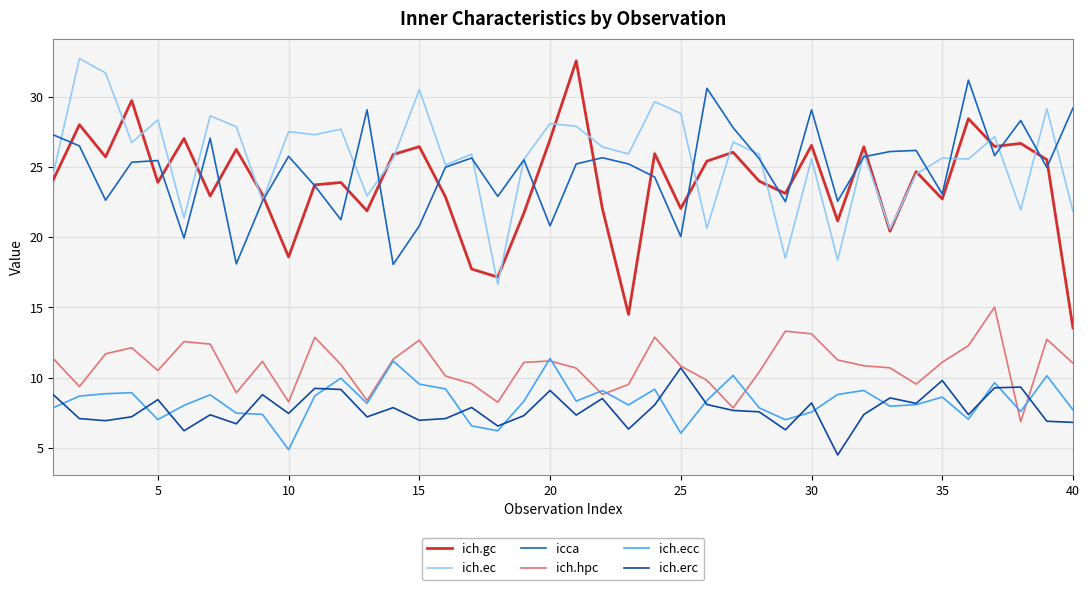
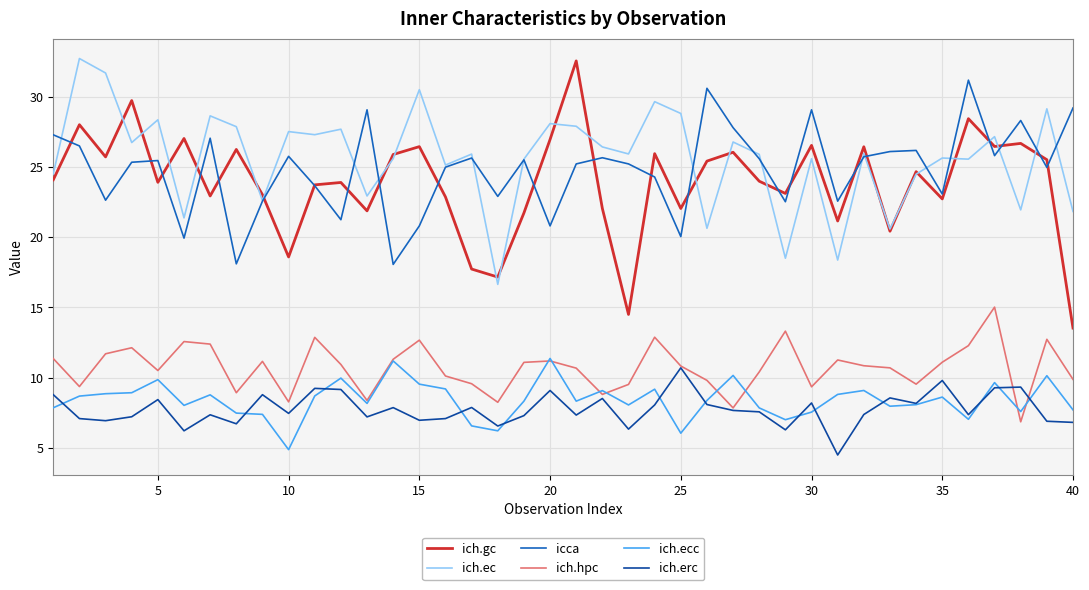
  {
    "ich.gc": {
      "5": 23.9,
      "10": 18.6,
      "15": 26.4,
      "20": 27.0,
      "25": 22.0,
      "30": 26.5,
      "35": 22.7,
      "40": 13.5
    },
    "ich.ec": {
      "5": 28.4,
      "10": 27.5,
      "15": 30.5,
      "20": 28.1,
      "25": 28.8,
      "30": 25.6,
      "35": 25.6,
      "40": 21.8
    },
    "ich.hpc": {
      "5": 10.5,
      "10": 8.3,
      "15": 12.7,
      "20": 11.2,
-     "30": 13.1,
+     "30": 9.4,
      "35": 11.1,
-     "40": 11.0
+     "40": 9.9
    },
    "ich.ecc": {
-     "5": 7.0,
+     "5": 9.9,
      "10": 4.9,
      "15": 9.5,
      "20": 11.4,
      "25": 6.1,
      "30": 7.6,
      "35": 8.6,
      "40": 7.7
    }
  }
